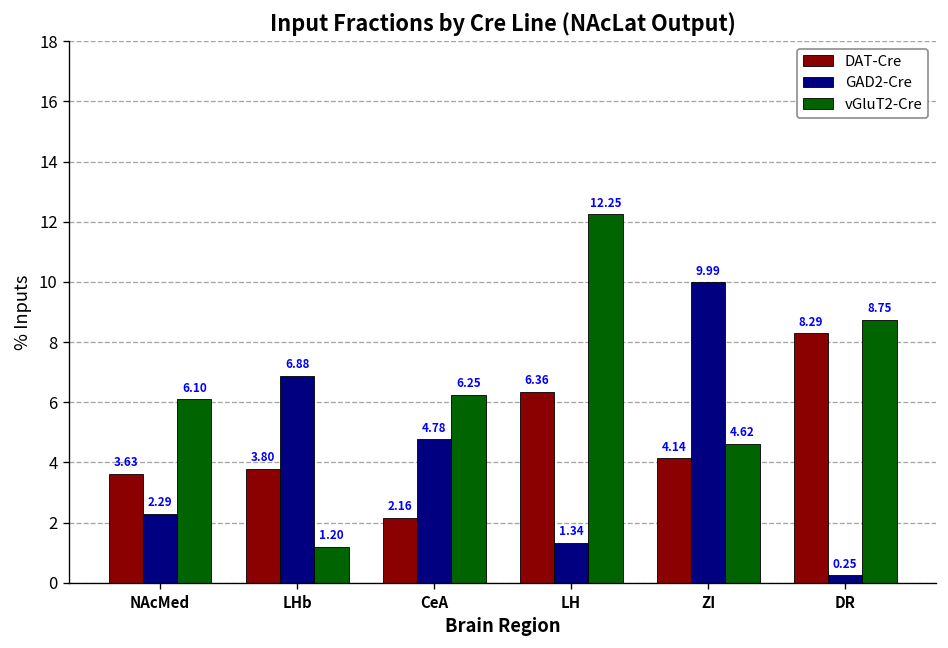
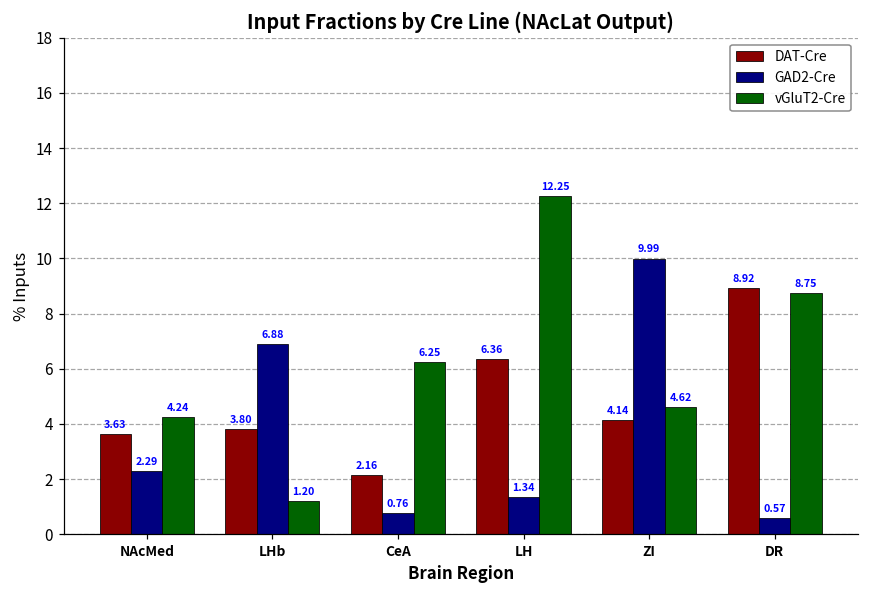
  {
    "DAT-Cre": {
      "NAcMed": 3.63,
      "LHb": 3.80,
      "CeA": 2.16,
      "LH": 6.36,
      "ZI": 4.14,
-     "DR": 8.29
+     "DR": 8.92
    },
    "GAD2-Cre": {
      "NAcMed": 2.29,
      "LHb": 6.88,
-     "CeA": 4.78,
+     "CeA": 0.76,
      "LH": 1.34,
      "ZI": 9.99,
-     "DR": 0.25
+     "DR": 0.57
    },
    "vGluT2-Cre": {
-     "NAcMed": 6.10,
+     "NAcMed": 4.24,
      "LHb": 1.20,
      "CeA": 6.25,
      "LH": 12.25,
      "ZI": 4.62,
      "DR": 8.75
    }
  }
